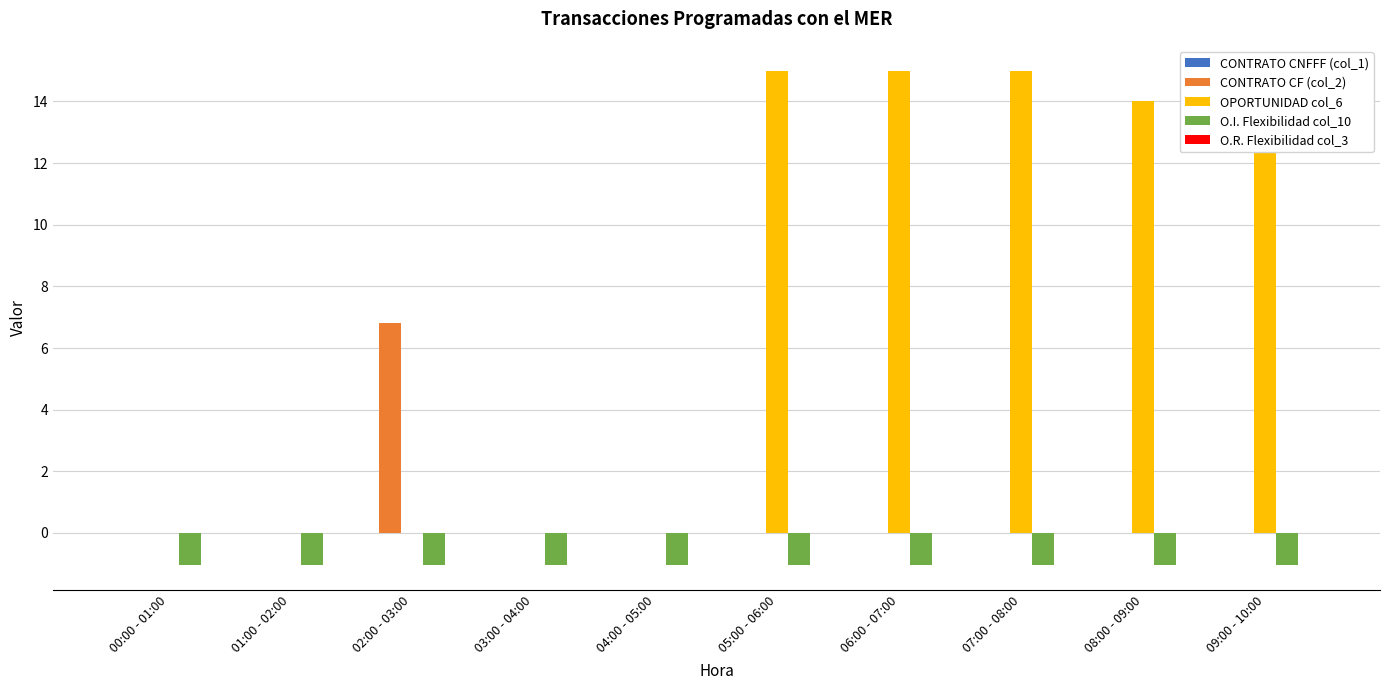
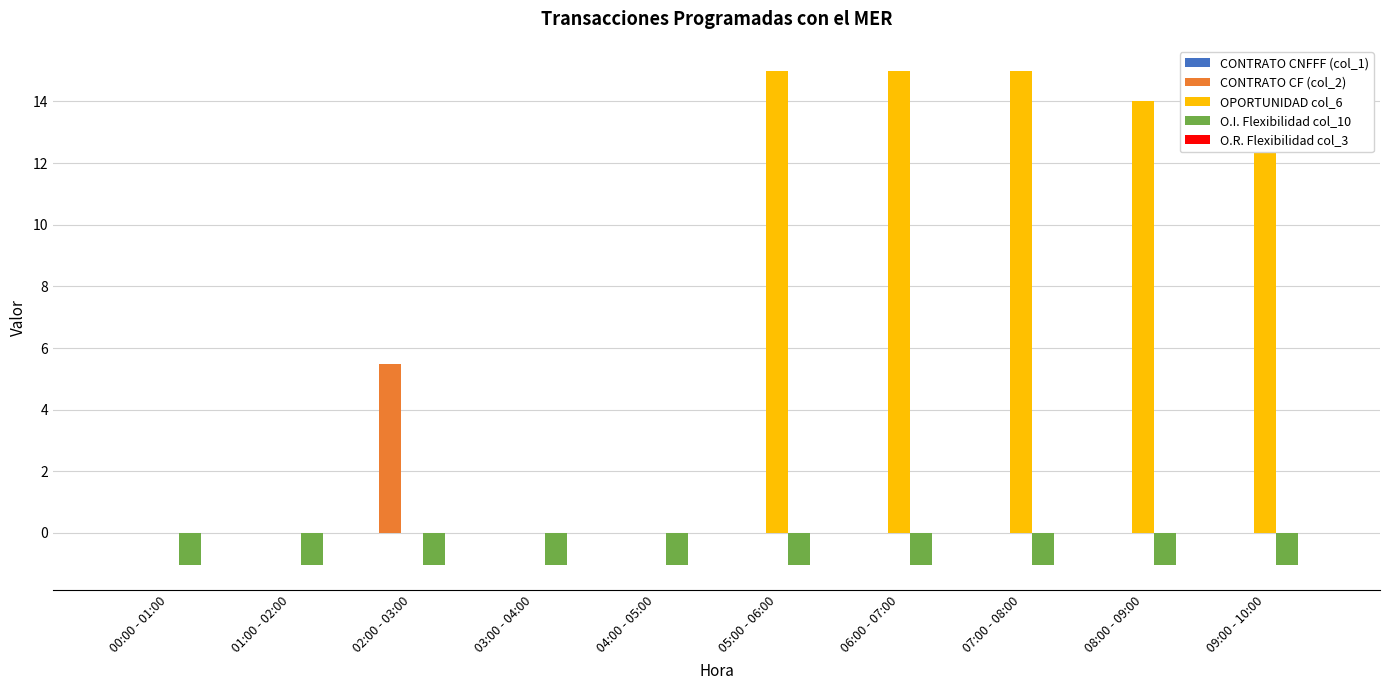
  {
    "CONTRATO CNFFF (col_1)": {
      "00:00 - 01:00": 0.0,
      "01:00 - 02:00": 0.0,
      "02:00 - 03:00": 0.0,
      "03:00 - 04:00": 0.0,
      "04:00 - 05:00": 0.0,
      "05:00 - 06:00": 0.0,
      "06:00 - 07:00": 0.0,
      "07:00 - 08:00": 0.0,
      "08:00 - 09:00": 0.0,
      "09:00 - 10:00": 0.0
    },
    "CONTRATO CF (col_2)": {
      "00:00 - 01:00": 0.0,
      "01:00 - 02:00": 0.0,
-     "02:00 - 03:00": 6.8,
+     "02:00 - 03:00": 5.5,
      "03:00 - 04:00": 0.0,
      "04:00 - 05:00": 0.0,
      "05:00 - 06:00": 0.0,
      "06:00 - 07:00": 0.0,
      "07:00 - 08:00": 0.0,
      "08:00 - 09:00": 0.0,
      "09:00 - 10:00": 0.0
    },
    "OPORTUNIDAD col_6": {
      "00:00 - 01:00": 0.0,
      "01:00 - 02:00": 0.0,
      "02:00 - 03:00": 0.0,
      "03:00 - 04:00": 0.0,
      "04:00 - 05:00": 0.0,
      "05:00 - 06:00": 15.0,
      "06:00 - 07:00": 15.0,
      "07:00 - 08:00": 15.0,
      "08:00 - 09:00": 14.0
    },
    "O.I. Flexibilidad col_10": {
      "00:00 - 01:00": -1.1,
      "01:00 - 02:00": -1.1,
      "02:00 - 03:00": -1.1,
      "03:00 - 04:00": -1.1,
      "04:00 - 05:00": -1.1,
      "05:00 - 06:00": -1.1,
      "06:00 - 07:00": -1.1,
      "07:00 - 08:00": -1.1,
      "08:00 - 09:00": -1.1,
      "09:00 - 10:00": -1.1
    },
    "O.R. Flexibilidad col_3": {
      "00:00 - 01:00": 0.0,
      "01:00 - 02:00": 0.0,
      "02:00 - 03:00": 0.0,
      "03:00 - 04:00": 0.0,
      "04:00 - 05:00": 0.0,
      "05:00 - 06:00": 0.0,
      "06:00 - 07:00": 0.0,
      "07:00 - 08:00": 0.0,
      "08:00 - 09:00": 0.0,
      "09:00 - 10:00": 0.0
    }
  }
